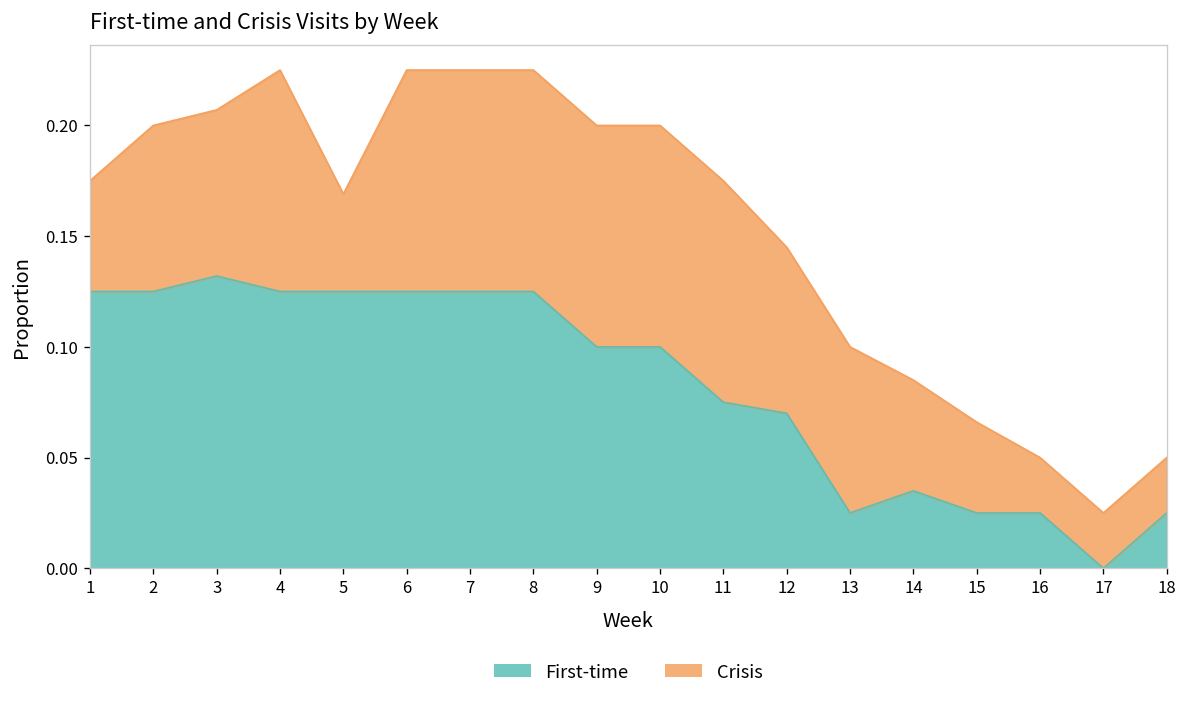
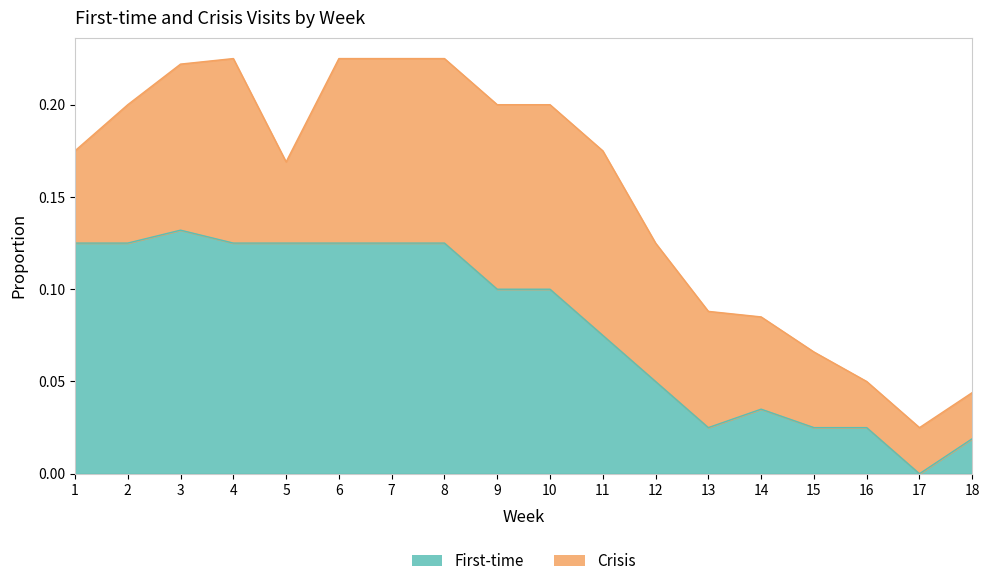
  {
    "First-time": {
      "1": 0.125,
      "2": 0.125,
      "3": 0.132,
      "4": 0.125,
      "5": 0.125,
      "6": 0.125,
      "7": 0.125,
      "8": 0.125,
      "9": 0.100,
      "10": 0.100,
      "11": 0.075,
-     "12": 0.07,
+     "12": 0.05,
      "13": 0.025,
      "14": 0.035,
      "15": 0.025,
      "16": 0.025,
      "17": 0.000,
-     "18": 0.025
+     "18": 0.019
    },
    "Crisis": {
      "1": 0.050,
      "2": 0.075,
-     "3": 0.075,
+     "3": 0.090,
      "4": 0.100,
      "5": 0.044,
      "6": 0.100,
      "7": 0.100,
      "8": 0.100,
      "9": 0.100,
      "10": 0.100,
      "11": 0.100,
      "12": 0.075,
-     "13": 0.075,
+     "13": 0.063,
      "14": 0.050,
      "15": 0.041,
      "16": 0.025,
      "17": 0.025,
      "18": 0.025
    }
  }
